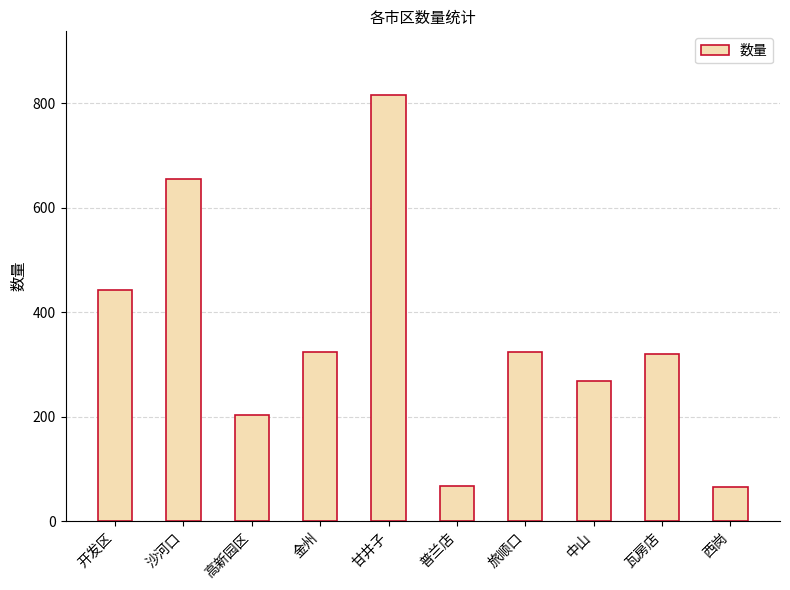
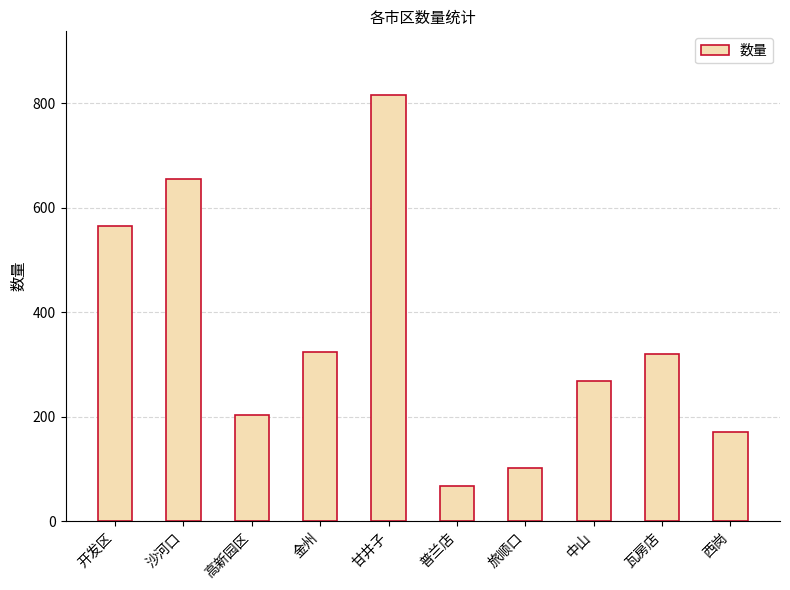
  {
-   "开发区": 440,
+   "开发区": 570,
    "沙河口": 660,
    "高新园区": 200,
    "金州": 320,
    "甘井子": 820,
    "普兰店": 70,
-   "旅顺口": 320,
+   "旅顺口": 100,
    "中山": 270,
    "瓦房店": 320,
-   "西岗": 70
+   "西岗": 170
  }
